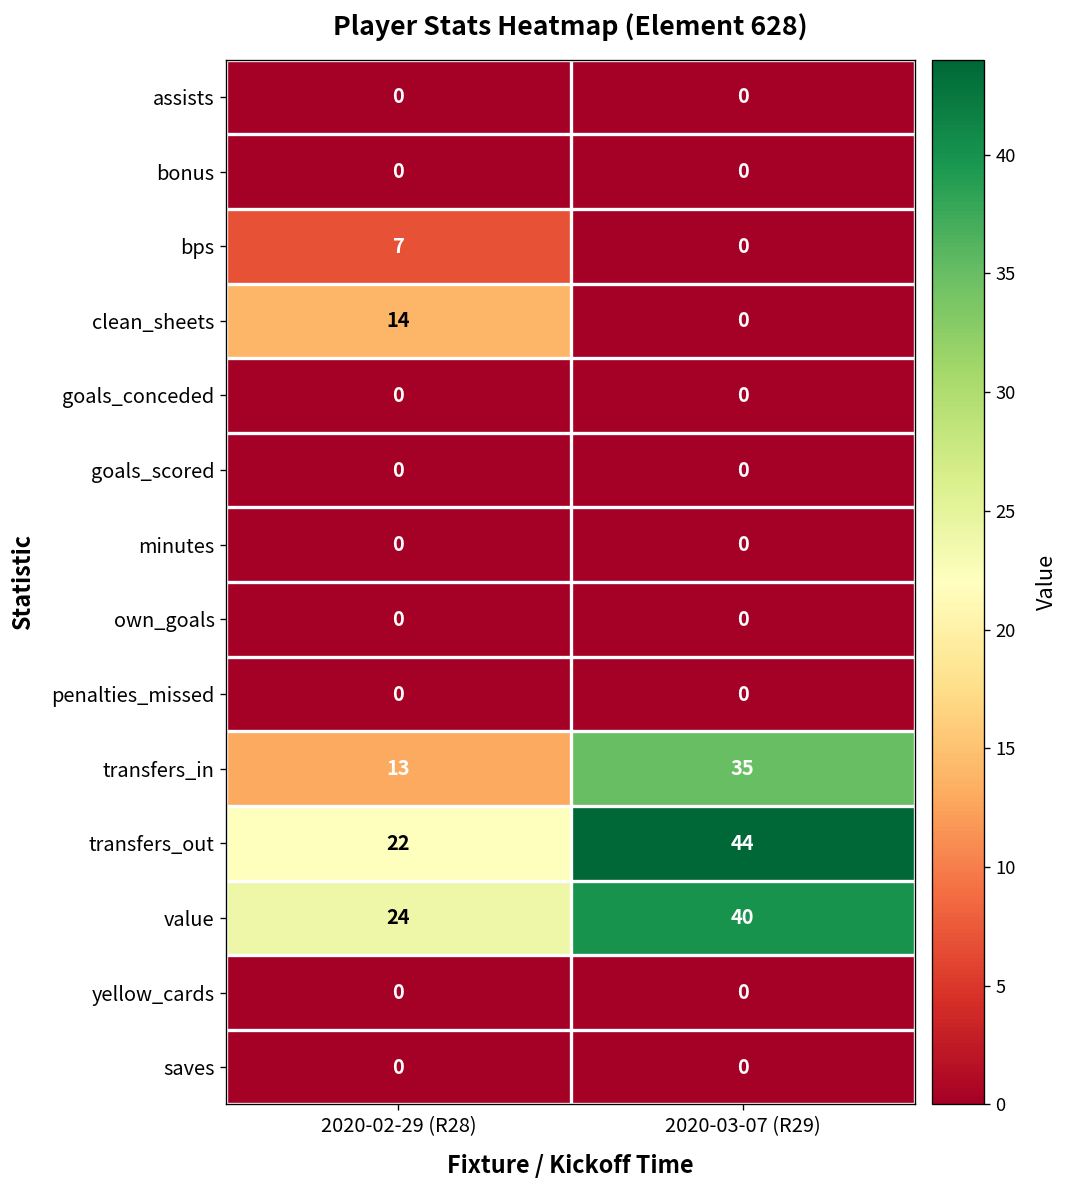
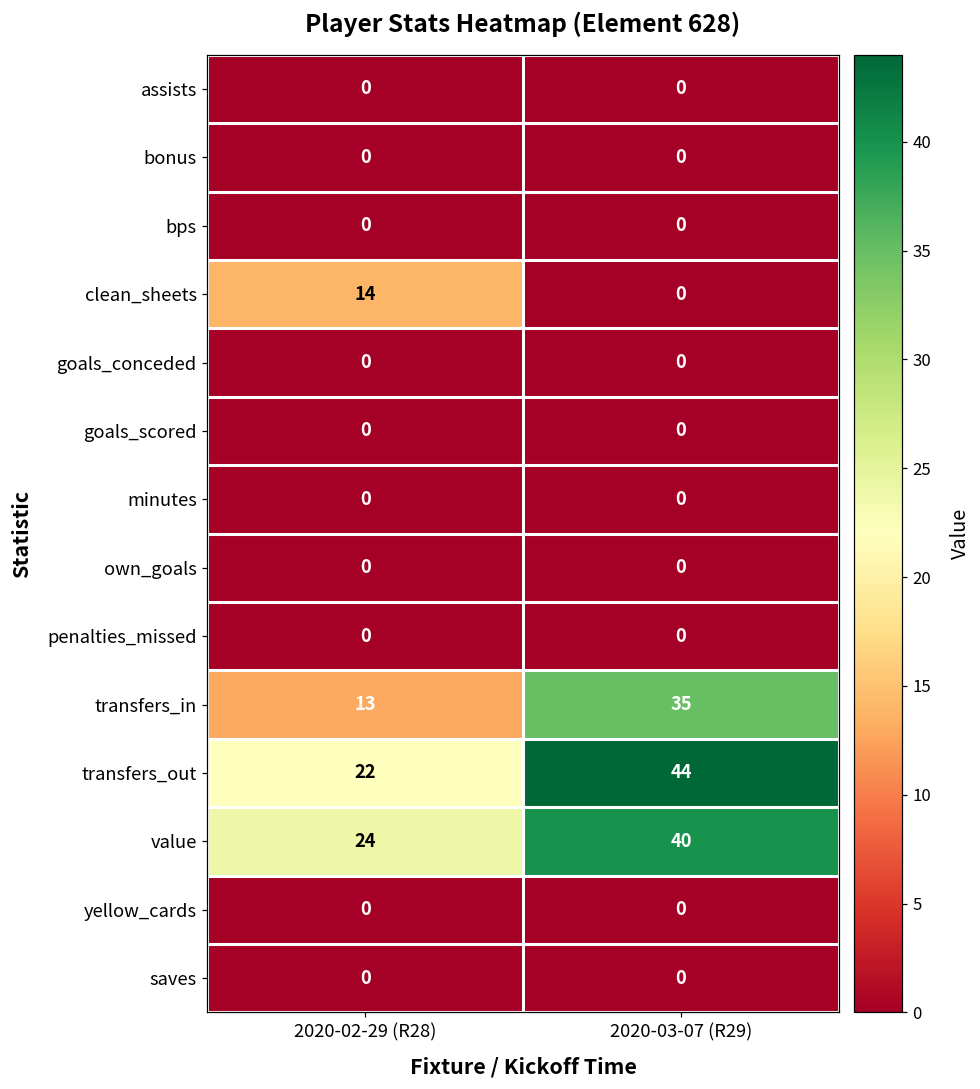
  {
    "assists": {
      "2020-02-29 (R28)": 0,
      "2020-03-07 (R29)": 0
    },
    "bonus": {
      "2020-02-29 (R28)": 0,
      "2020-03-07 (R29)": 0
    },
    "bps": {
-     "2020-02-29 (R28)": 7,
+     "2020-02-29 (R28)": 0,
      "2020-03-07 (R29)": 0
    },
    "clean_sheets": {
      "2020-02-29 (R28)": 14,
      "2020-03-07 (R29)": 0
    },
    "goals_conceded": {
      "2020-02-29 (R28)": 0,
      "2020-03-07 (R29)": 0
    },
    "goals_scored": {
      "2020-02-29 (R28)": 0,
      "2020-03-07 (R29)": 0
    },
    "minutes": {
      "2020-02-29 (R28)": 0,
      "2020-03-07 (R29)": 0
    },
    "own_goals": {
      "2020-02-29 (R28)": 0,
      "2020-03-07 (R29)": 0
    },
    "penalties_missed": {
      "2020-02-29 (R28)": 0,
      "2020-03-07 (R29)": 0
    },
    "transfers_in": {
      "2020-02-29 (R28)": 13,
      "2020-03-07 (R29)": 35
    },
    "transfers_out": {
      "2020-02-29 (R28)": 22,
      "2020-03-07 (R29)": 44
    },
    "value": {
      "2020-02-29 (R28)": 24,
      "2020-03-07 (R29)": 40
    },
    "yellow_cards": {
      "2020-02-29 (R28)": 0,
      "2020-03-07 (R29)": 0
    },
    "saves": {
      "2020-02-29 (R28)": 0,
      "2020-03-07 (R29)": 0
    }
  }
